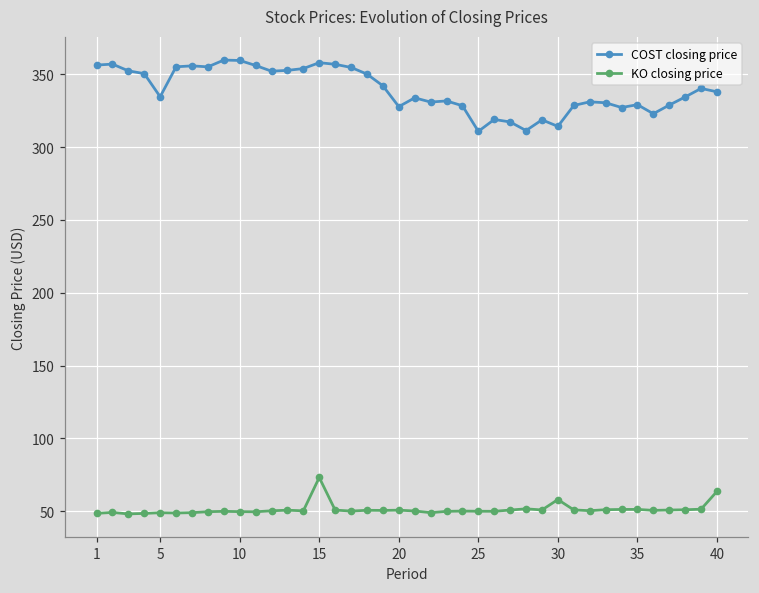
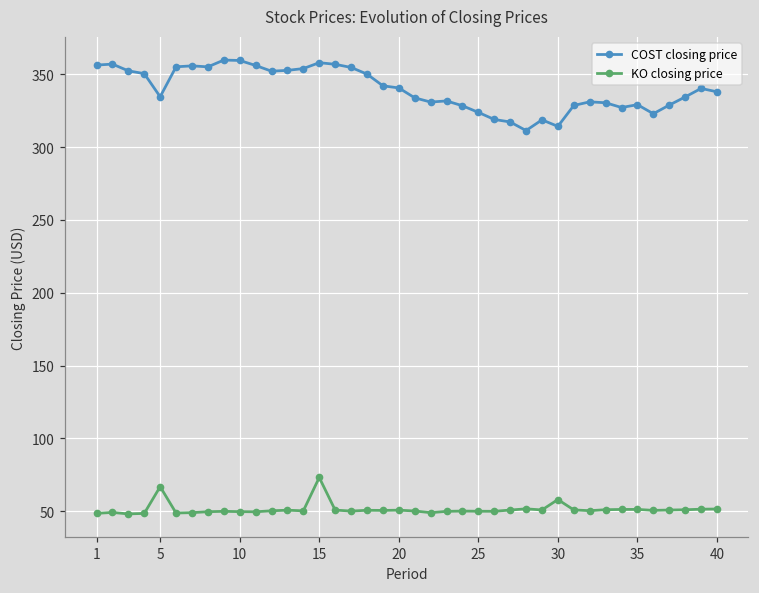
  {
    "COST closing price": {
      "1": 356,
      "5": 335,
      "10": 360,
      "15": 358,
-     "20": 328,
-     "25": 311,
+     "20": 341,
+     "25": 324,
      "30": 314,
      "35": 329,
      "40": 338
    },
    "KO closing price": {
      "1": 49,
-     "5": 49,
+     "5": 67,
      "10": 50,
      "15": 73,
      "20": 51,
      "25": 50,
      "30": 58,
      "35": 51,
-     "40": 64
+     "40": 52
    }
  }
